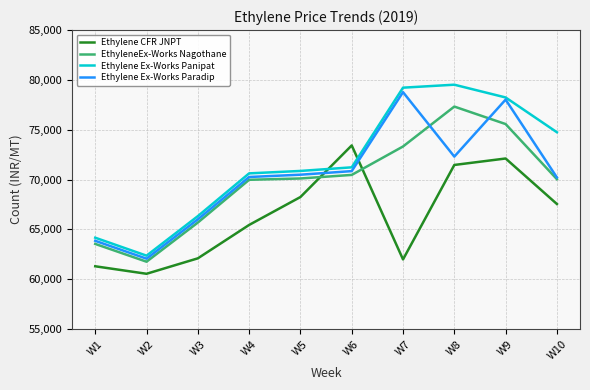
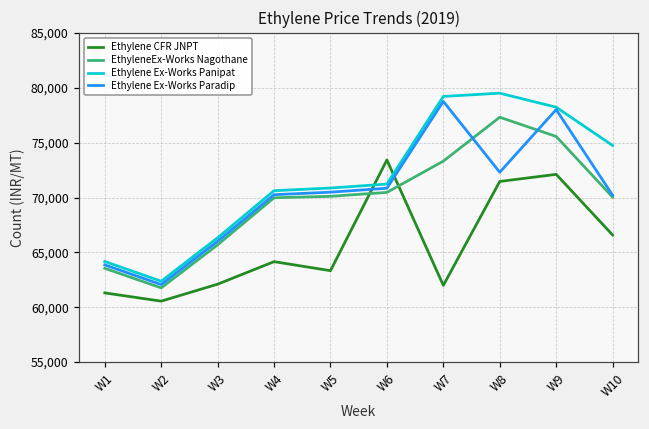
  {
    "Ethylene CFR JNPT": {
      "W1": "61,000",
      "W2": "61,000",
      "W3": "62,000",
-     "W4": "65,000",
-     "W5": "68,000",
+     "W4": "64,000",
+     "W5": "63,000",
      "W6": "73,000",
      "W7": "62,000",
      "W8": "71,000",
      "W9": "72,000",
-     "W10": "68,000"
+     "W10": "67,000"
    },
    "EthyleneEx-Works Nagothane": {
      "W1": "64,000",
      "W2": "62,000",
      "W3": "66,000",
      "W4": "70,000",
      "W5": "70,000",
      "W6": "70,000",
      "W7": "73,000",
      "W8": "77,000",
      "W9": "76,000"
    },
    "Ethylene Ex-Works Panipat": {
      "W1": "64,000",
      "W2": "62,000",
      "W3": "66,000",
      "W4": "71,000",
      "W5": "71,000",
      "W6": "71,000",
      "W7": "79,000",
      "W8": "80,000",
      "W10": "75,000"
    },
    "Ethylene Ex-Works Paradip": {
      "W1": "64,000",
      "W2": "62,000",
      "W3": "66,000",
      "W4": "70,000",
      "W5": "70,000",
      "W6": "71,000",
      "W7": "79,000",
      "W8": "72,000"
    }
  }
